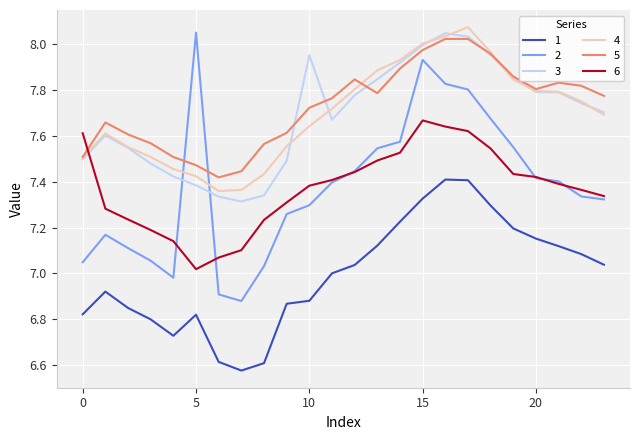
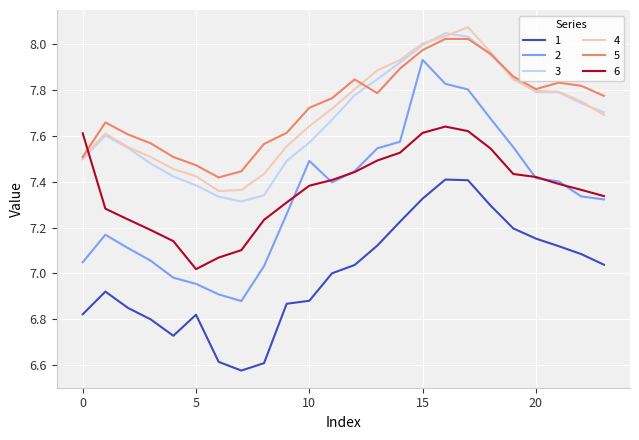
  {
    "1": {
      "0": 6.82,
      "5": 6.82,
      "10": 6.88,
      "15": 7.33,
      "20": 7.15
    },
    "2": {
      "0": 7.05,
-     "5": 8.05,
-     "10": 7.30,
+     "5": 6.95,
+     "10": 7.49,
      "15": 7.93
    },
    "3": {
      "5": 7.38,
-     "10": 7.95
+     "10": 7.57
    },
    "4": {
      "5": 7.42,
      "10": 7.64
    },
    "5": {
      "5": 7.47,
      "10": 7.72,
      "15": 7.97
    },
    "6": {
      "0": 7.61,
      "5": 7.02,
      "10": 7.38,
-     "15": 7.67
+     "15": 7.61
    }
  }
